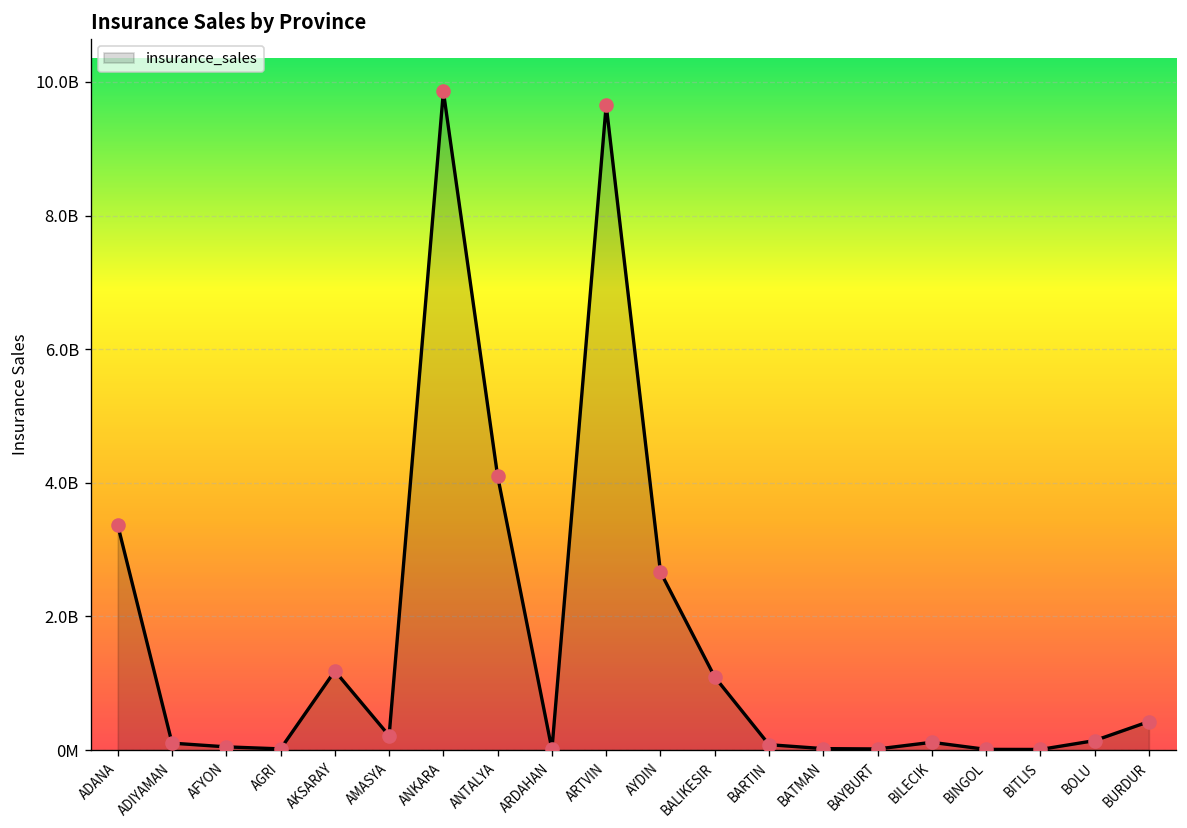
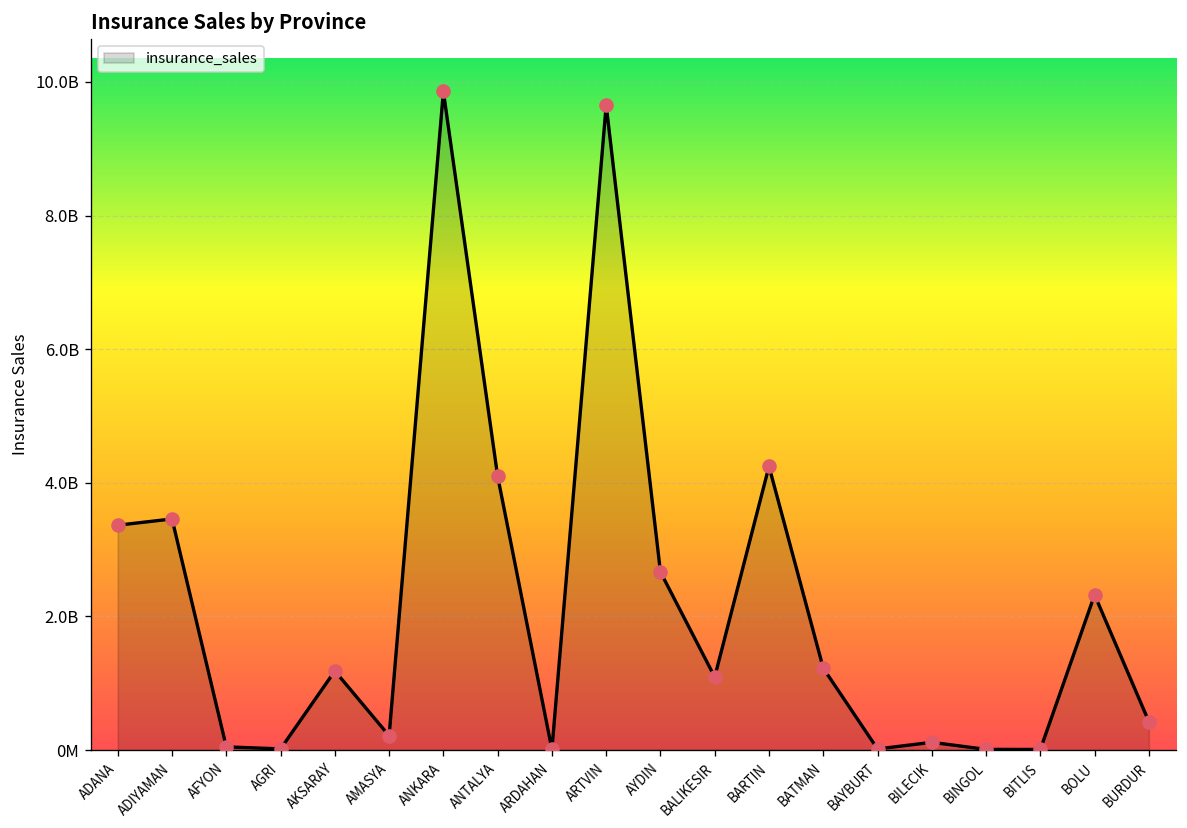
  {
    "ADANA": 3400000000,
-   "ADIYAMAN": 100000000,
+   "ADIYAMAN": 3500000000,
    "AFYON": 0,
    "AGRI": 0,
    "AKSARAY": 1200000000,
    "AMASYA": 200000000,
    "ANKARA": 9900000000,
    "ANTALYA": 4100000000,
    "ARDAHAN": 0,
    "ARTVIN": 9700000000,
    "AYDIN": 2700000000,
    "BALIKESIR": 1100000000,
-   "BARTIN": 100000000,
-   "BATMAN": 0,
+   "BARTIN": 4200000000,
+   "BATMAN": 1200000000,
    "BAYBURT": 0,
    "BILECIK": 100000000,
    "BINGOL": 0,
    "BITLIS": 0,
-   "BOLU": 100000000,
+   "BOLU": 2300000000,
    "BURDUR": 400000000
  }
